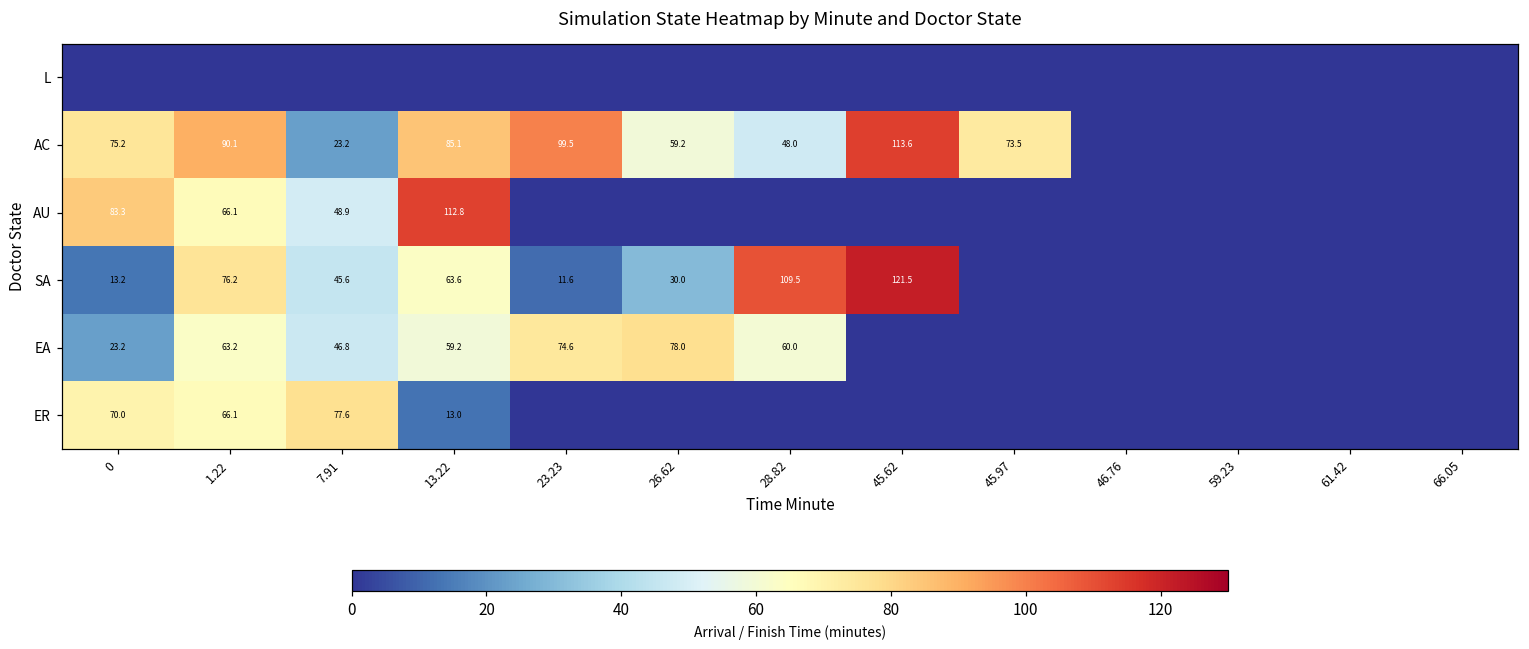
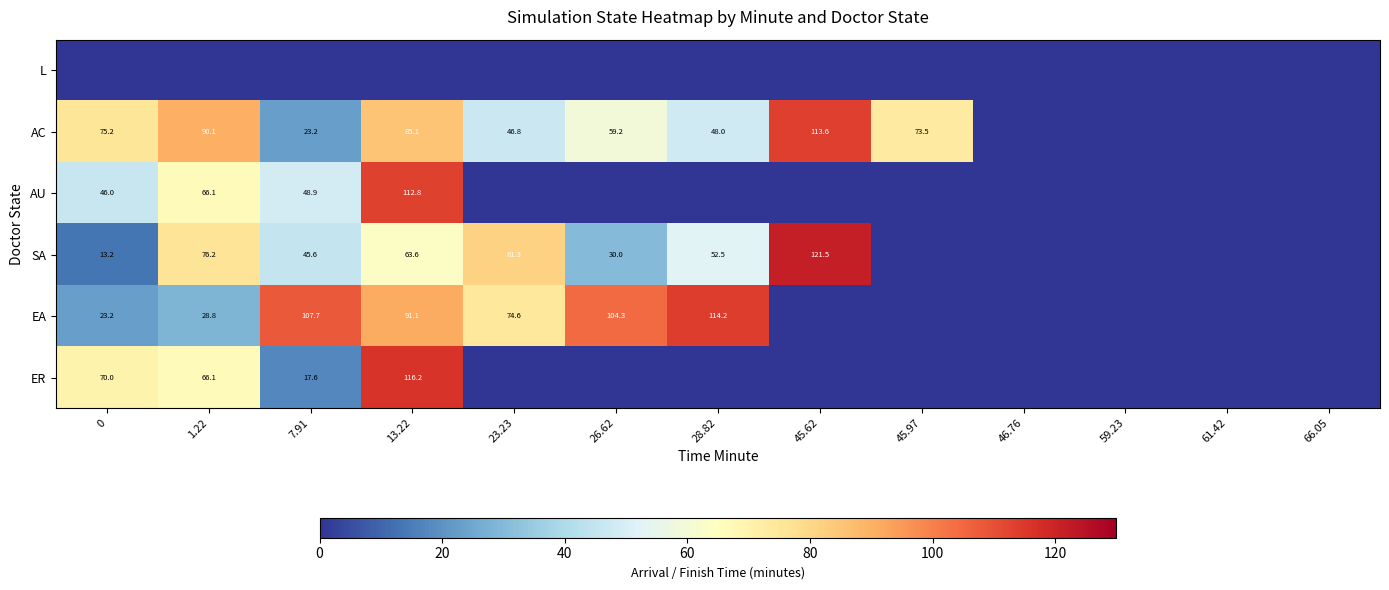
  {
    "AC": {
      "0": 75.2,
      "1.22": 90.1,
      "7.91": 23.2,
      "13.22": 85.1,
-     "23.23": 99.5,
+     "23.23": 46.8,
      "26.62": 59.2,
      "28.82": 48.0,
      "45.62": 113.6,
      "45.97": 73.5
    },
    "AU": {
-     "0": 83.3,
+     "0": 46.0,
      "1.22": 66.1,
      "7.91": 48.9,
      "13.22": 112.8
    },
    "SA": {
      "0": 13.2,
      "1.22": 76.2,
      "7.91": 45.6,
      "13.22": 63.6,
-     "23.23": 11.6,
+     "23.23": 81.3,
      "26.62": 30.0,
-     "28.82": 109.5,
+     "28.82": 52.5,
      "45.62": 121.5
    },
    "EA": {
      "0": 23.2,
-     "1.22": 63.2,
-     "7.91": 46.8,
-     "13.22": 59.2,
+     "1.22": 28.8,
+     "7.91": 107.7,
+     "13.22": 91.1,
      "23.23": 74.6,
-     "26.62": 78.0,
-     "28.82": 60.0
+     "26.62": 104.3,
+     "28.82": 114.2
    },
    "ER": {
      "0": 70.0,
      "1.22": 66.1,
-     "7.91": 77.6,
-     "13.22": 13.0
+     "7.91": 17.6,
+     "13.22": 116.2
    }
  }
